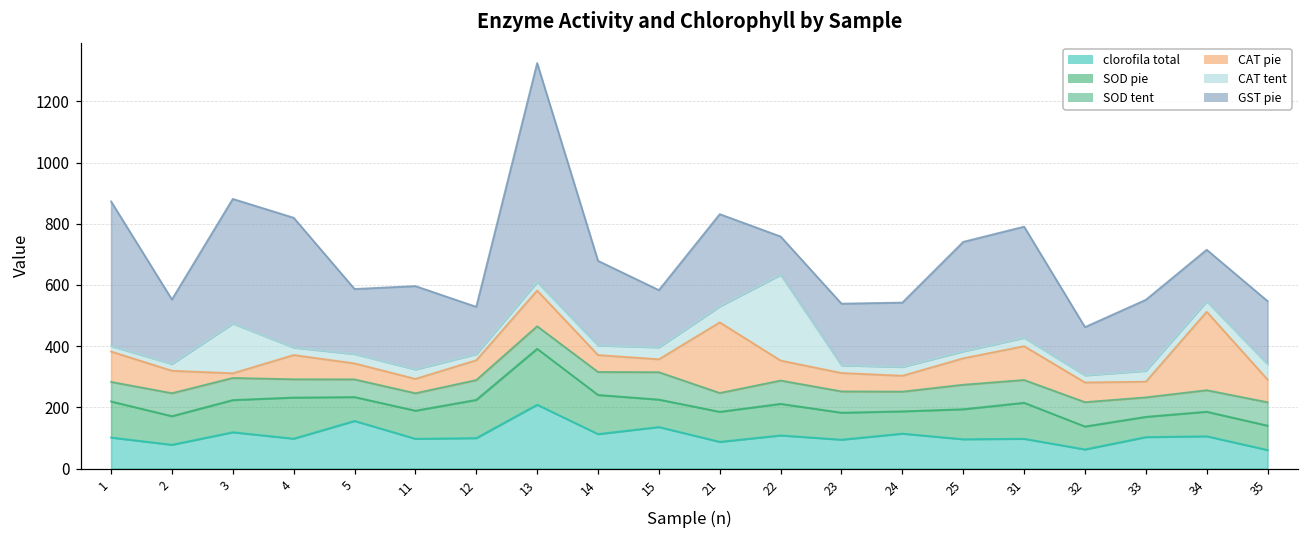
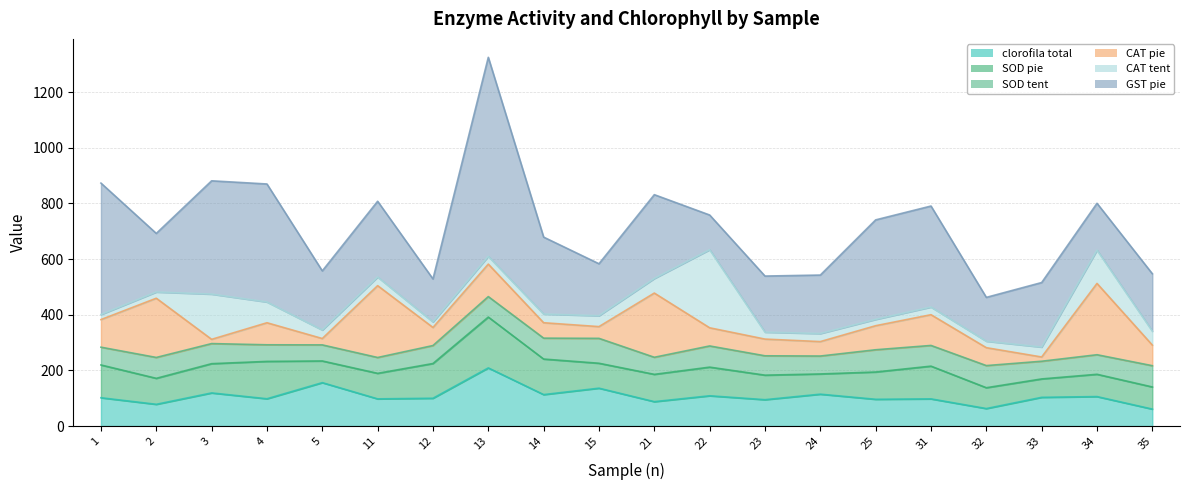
  {
    "CAT pie": {
      "1": 100,
-     "2": 70,
+     "2": 210,
      "3": 20,
      "4": 80,
-     "5": 50,
-     "11": 50,
+     "5": 20,
+     "11": 260,
      "12": 60,
      "13": 120,
      "14": 60,
      "15": 40,
      "21": 230,
      "22": 70,
      "23": 60,
      "24": 50,
      "25": 90,
      "31": 110,
      "32": 60,
-     "33": 50,
+     "33": 20,
      "34": 260,
      "35": 70
    },
    "CAT tent": {
      "1": 20,
      "2": 20,
      "3": 160,
-     "4": 20,
+     "4": 70,
      "5": 30,
      "11": 30,
      "12": 20,
      "13": 30,
      "14": 30,
      "15": 40,
      "21": 50,
      "22": 280,
      "23": 20,
      "24": 30,
      "25": 20,
      "31": 30,
      "32": 20,
      "33": 40,
-     "34": 30,
+     "34": 120,
      "35": 50
    }
  }
